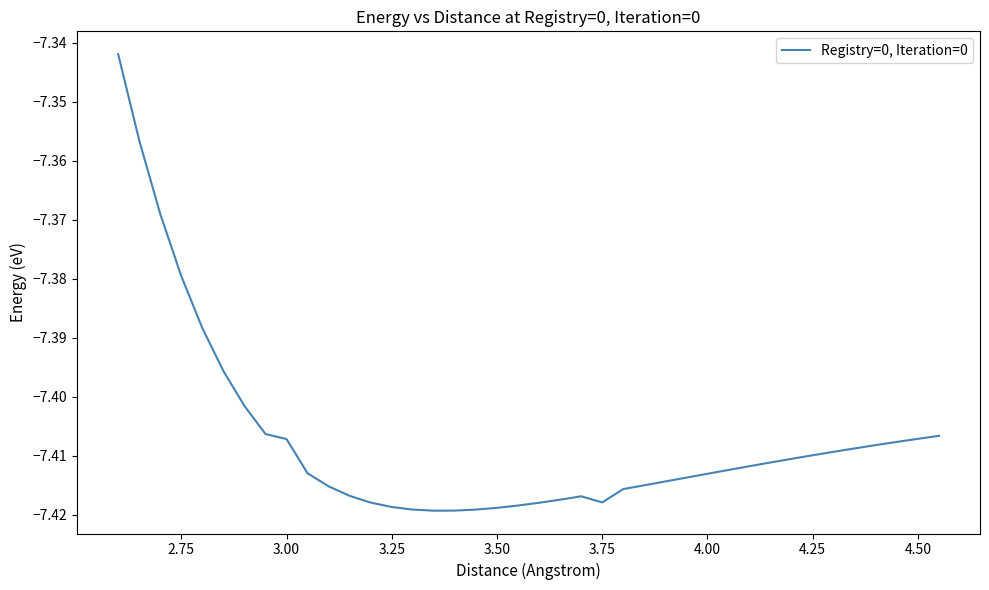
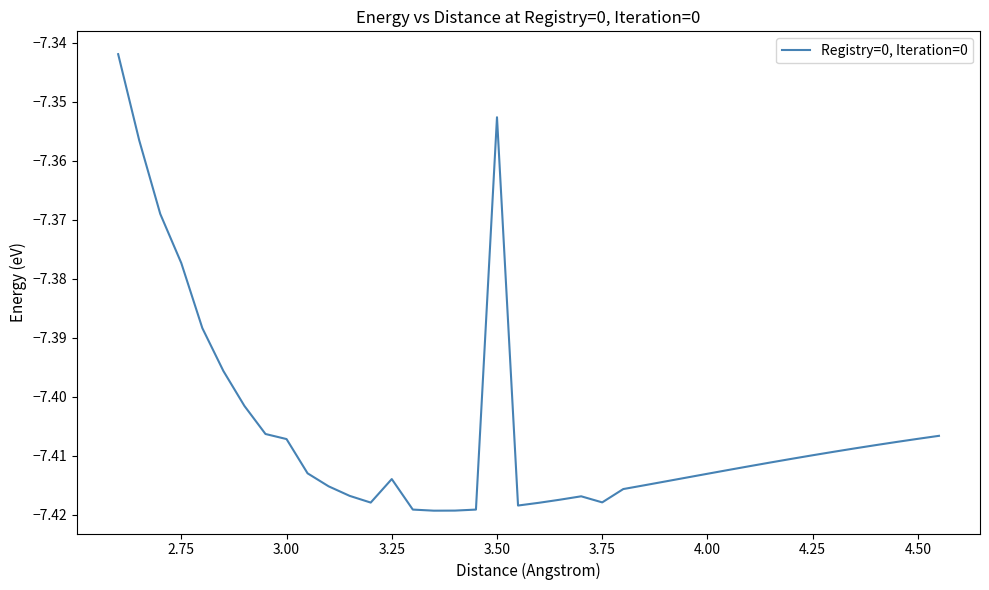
  {
-   "2.75": -7.380,
+   "2.75": -7.377,
    "3.00": -7.407,
-   "3.25": -7.419,
-   "3.50": -7.419,
+   "3.25": -7.414,
+   "3.50": -7.353,
    "3.75": -7.418,
    "4.00": -7.413,
    "4.25": -7.410,
    "4.50": -7.407
  }
